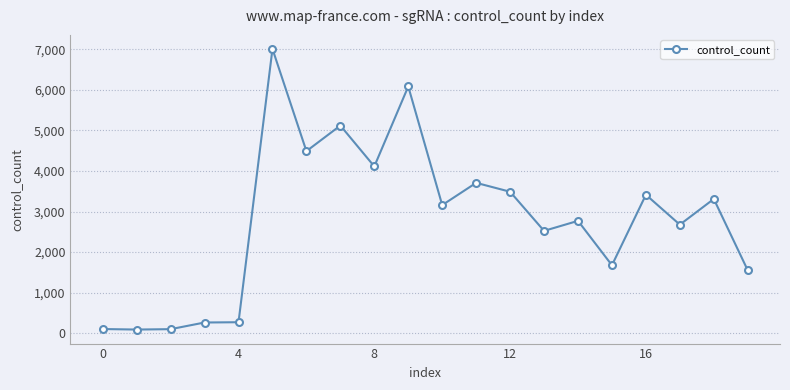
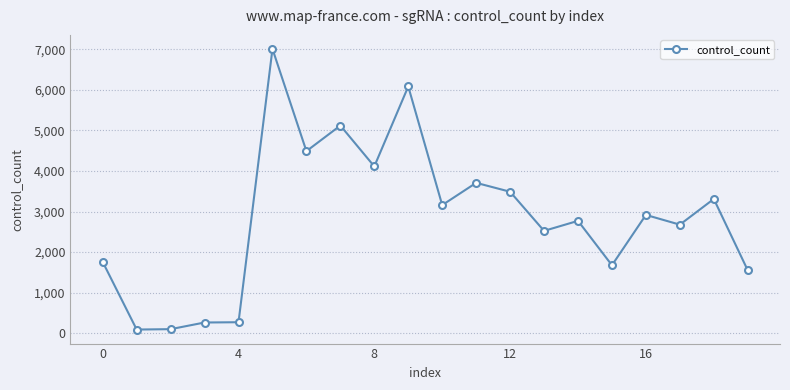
  {
-   "0": "100",
+   "0": "1,800",
    "4": "300",
    "8": "4,100",
    "12": "3,500",
-   "16": "3,400"
+   "16": "2,900"
  }
